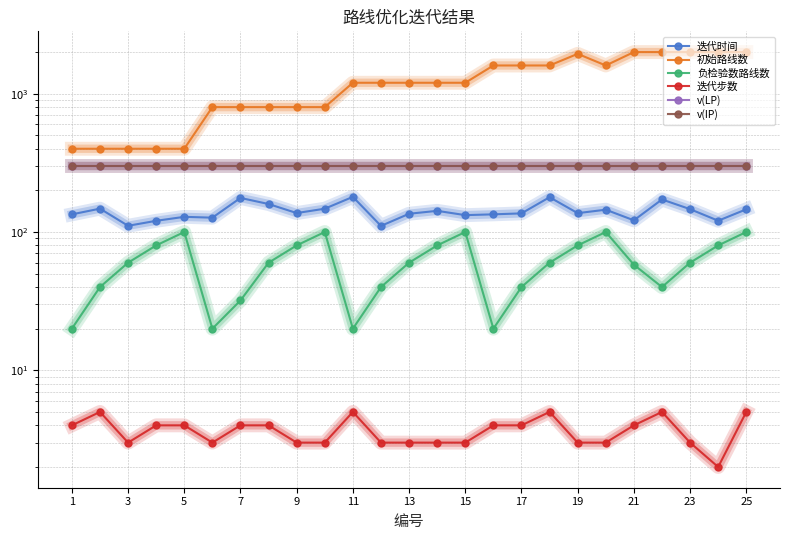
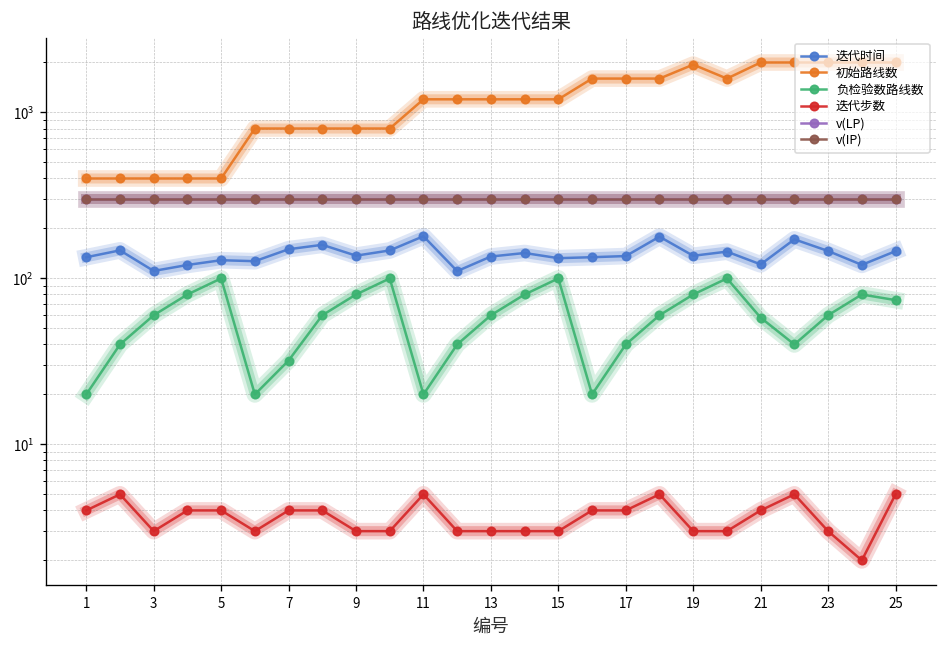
  {
    "迭代时间": {
      "1": 130,
      "3": 110,
      "5": 130,
-     "7": 180,
+     "7": 150,
      "9": 140,
      "11": 180,
      "13": 140,
      "15": 130,
      "17": 140,
      "19": 140,
      "21": 120,
      "23": 150,
      "25": 150
    },
    "初始路线数": {
      "1": 400,
      "3": 400,
      "5": 400,
      "7": 800,
      "9": 800,
      "11": 1200,
      "13": 1200,
      "15": 1200,
      "17": 1600,
      "19": 1900,
      "21": 2000
    },
    "负检验数路线数": {
      "1": 20,
      "3": 60,
      "5": 100,
      "7": 32,
      "9": 80,
      "11": 20,
      "13": 60,
      "15": 100,
      "17": 40,
      "19": 80,
      "21": 58,
      "23": 60,
-     "25": 100
+     "25": 70
    },
    "迭代步数": {
      "1": 4,
      "3": 3,
      "5": 4,
      "7": 4,
      "9": 3,
      "11": 5,
      "13": 3,
      "15": 3,
      "17": 4,
      "19": 3,
      "21": 4,
      "23": 3,
      "25": 5
    },
    "v(IP)": {
      "1": 300,
      "3": 300,
      "5": 300,
      "7": 300,
      "9": 300,
      "11": 300,
      "13": 300,
      "15": 300,
      "17": 300,
      "19": 300,
      "21": 300,
      "23": 300,
      "25": 300
    }
  }
